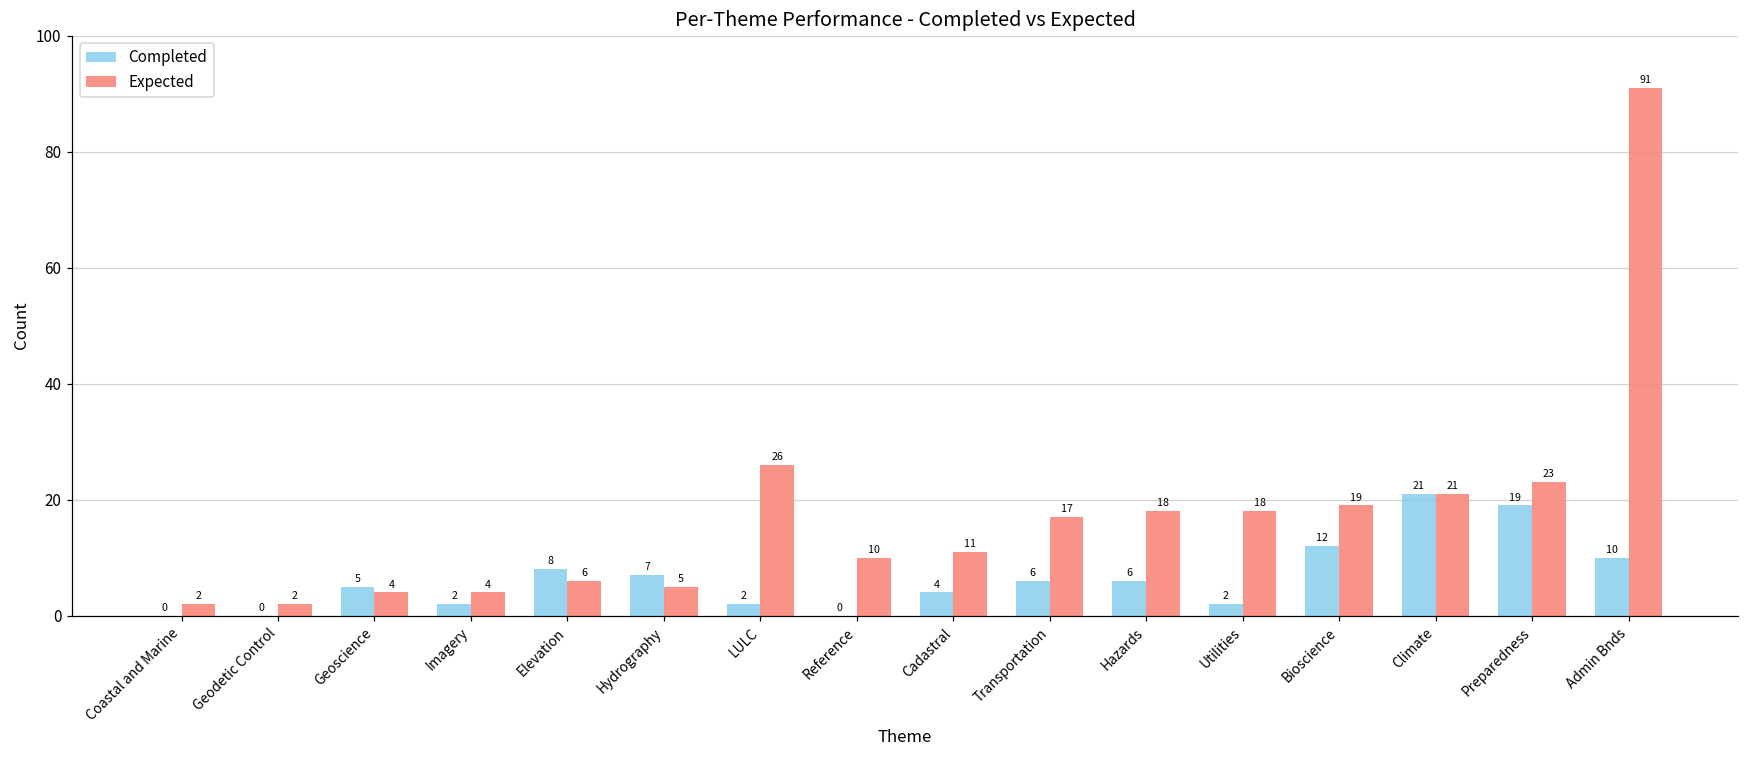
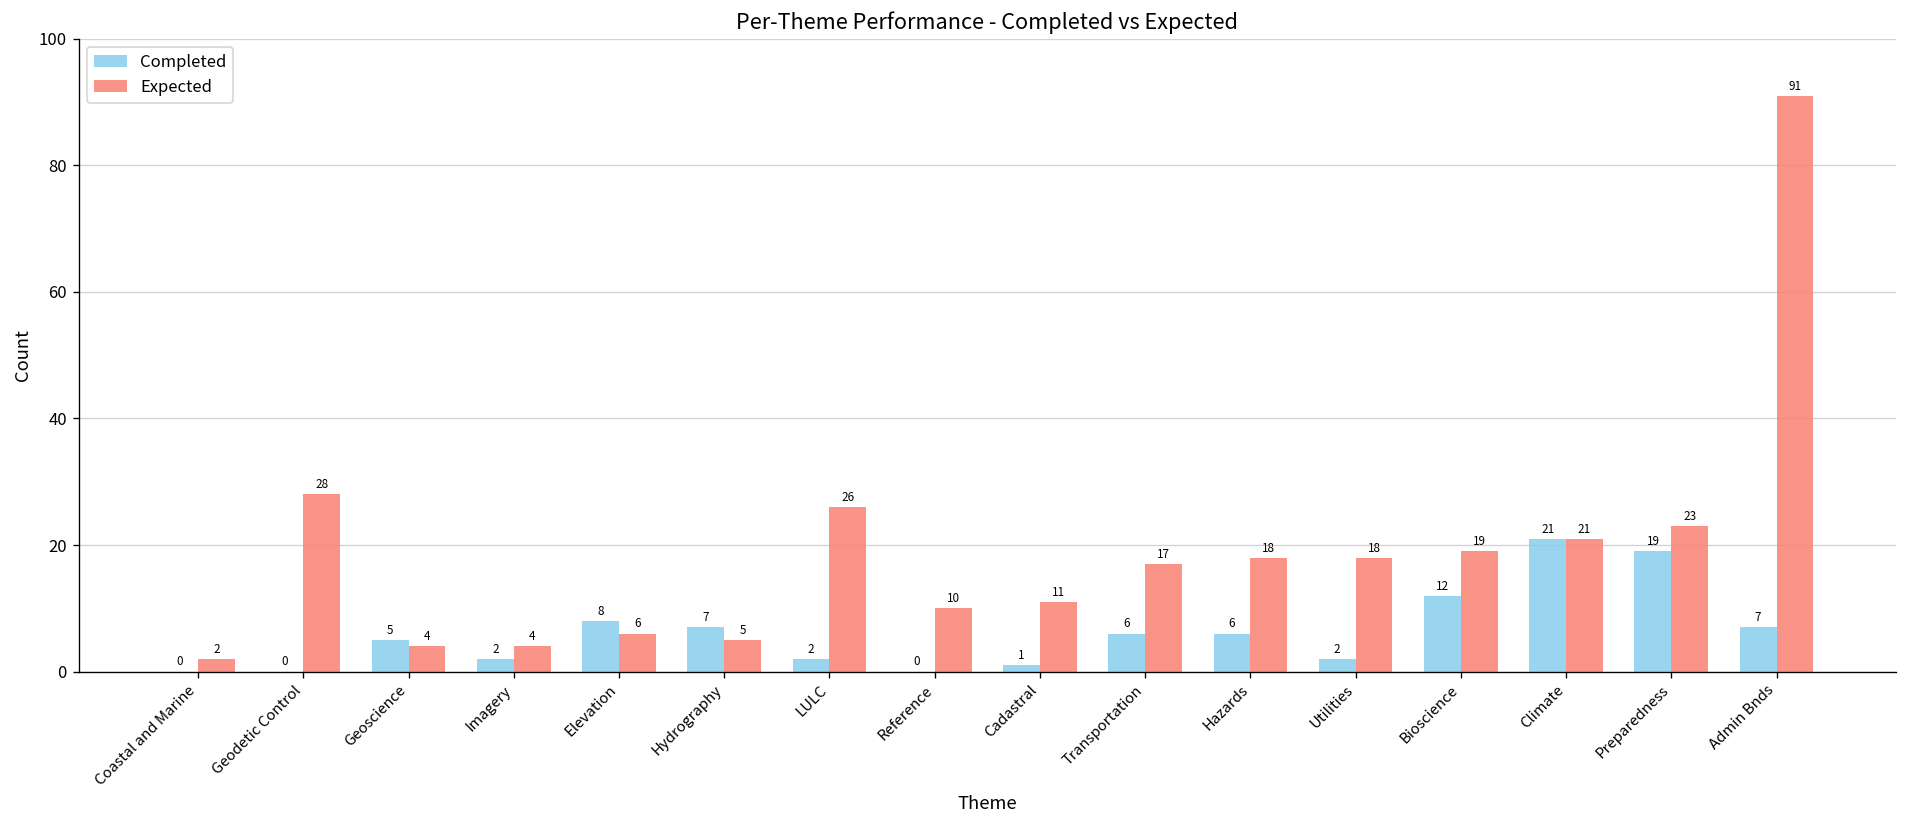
  {
    "Completed": {
      "Coastal and Marine": 0,
      "Geodetic Control": 0,
      "Geoscience": 5,
      "Imagery": 2,
      "Elevation": 8,
      "Hydrography": 7,
      "LULC": 2,
      "Reference": 0,
-     "Cadastral": 4,
+     "Cadastral": 1,
      "Transportation": 6,
      "Hazards": 6,
      "Utilities": 2,
      "Bioscience": 12,
      "Climate": 21,
      "Preparedness": 19,
-     "Admin Bnds": 10
+     "Admin Bnds": 7
    },
    "Expected": {
      "Coastal and Marine": 2,
-     "Geodetic Control": 2,
+     "Geodetic Control": 28,
      "Geoscience": 4,
      "Imagery": 4,
      "Elevation": 6,
      "Hydrography": 5,
      "LULC": 26,
      "Reference": 10,
      "Cadastral": 11,
      "Transportation": 17,
      "Hazards": 18,
      "Utilities": 18,
      "Bioscience": 19,
      "Climate": 21,
      "Preparedness": 23,
      "Admin Bnds": 91
    }
  }
